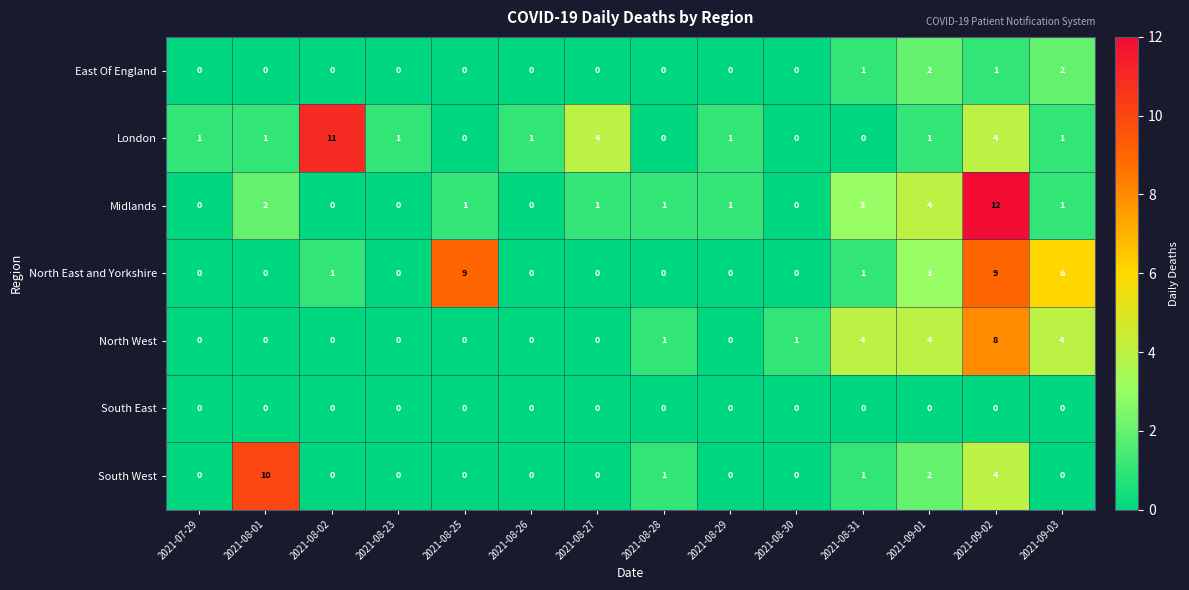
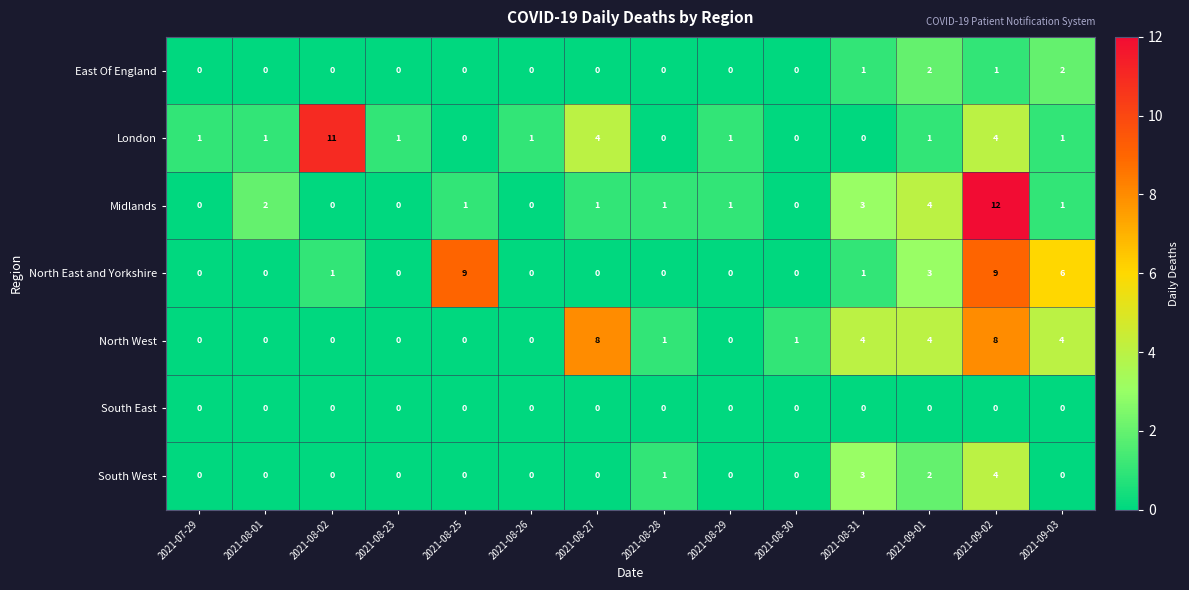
  {
    "East Of England": {
      "2021-07-29": 0,
      "2021-08-01": 0,
      "2021-08-02": 0,
      "2021-08-23": 0,
      "2021-08-25": 0,
      "2021-08-26": 0,
      "2021-08-27": 0,
      "2021-08-28": 0,
      "2021-08-29": 0,
      "2021-08-30": 0,
      "2021-08-31": 1,
      "2021-09-01": 2,
      "2021-09-02": 1,
      "2021-09-03": 2
    },
    "London": {
      "2021-07-29": 1,
      "2021-08-01": 1,
      "2021-08-02": 11,
      "2021-08-23": 1,
      "2021-08-25": 0,
      "2021-08-26": 1,
      "2021-08-27": 4,
      "2021-08-28": 0,
      "2021-08-29": 1,
      "2021-08-30": 0,
      "2021-08-31": 0,
      "2021-09-01": 1,
      "2021-09-02": 4,
      "2021-09-03": 1
    },
    "Midlands": {
      "2021-07-29": 0,
      "2021-08-01": 2,
      "2021-08-02": 0,
      "2021-08-23": 0,
      "2021-08-25": 1,
      "2021-08-26": 0,
      "2021-08-27": 1,
      "2021-08-28": 1,
      "2021-08-29": 1,
      "2021-08-30": 0,
      "2021-08-31": 3,
      "2021-09-01": 4,
      "2021-09-02": 12,
      "2021-09-03": 1
    },
    "North East and Yorkshire": {
      "2021-07-29": 0,
      "2021-08-01": 0,
      "2021-08-02": 1,
      "2021-08-23": 0,
      "2021-08-25": 9,
      "2021-08-26": 0,
      "2021-08-27": 0,
      "2021-08-28": 0,
      "2021-08-29": 0,
      "2021-08-30": 0,
      "2021-08-31": 1,
      "2021-09-01": 3,
      "2021-09-02": 9,
      "2021-09-03": 6
    },
    "North West": {
      "2021-07-29": 0,
      "2021-08-01": 0,
      "2021-08-02": 0,
      "2021-08-23": 0,
      "2021-08-25": 0,
      "2021-08-26": 0,
-     "2021-08-27": 0,
+     "2021-08-27": 8,
      "2021-08-28": 1,
      "2021-08-29": 0,
      "2021-08-30": 1,
      "2021-08-31": 4,
      "2021-09-01": 4,
      "2021-09-02": 8,
      "2021-09-03": 4
    },
    "South East": {
      "2021-07-29": 0,
      "2021-08-01": 0,
      "2021-08-02": 0,
      "2021-08-23": 0,
      "2021-08-25": 0,
      "2021-08-26": 0,
      "2021-08-27": 0,
      "2021-08-28": 0,
      "2021-08-29": 0,
      "2021-08-30": 0,
      "2021-08-31": 0,
      "2021-09-01": 0,
      "2021-09-02": 0,
      "2021-09-03": 0
    },
    "South West": {
      "2021-07-29": 0,
-     "2021-08-01": 10,
+     "2021-08-01": 0,
      "2021-08-02": 0,
      "2021-08-23": 0,
      "2021-08-25": 0,
      "2021-08-26": 0,
      "2021-08-27": 0,
      "2021-08-28": 1,
      "2021-08-29": 0,
      "2021-08-30": 0,
-     "2021-08-31": 1,
+     "2021-08-31": 3,
      "2021-09-01": 2,
      "2021-09-02": 4,
      "2021-09-03": 0
    }
  }
